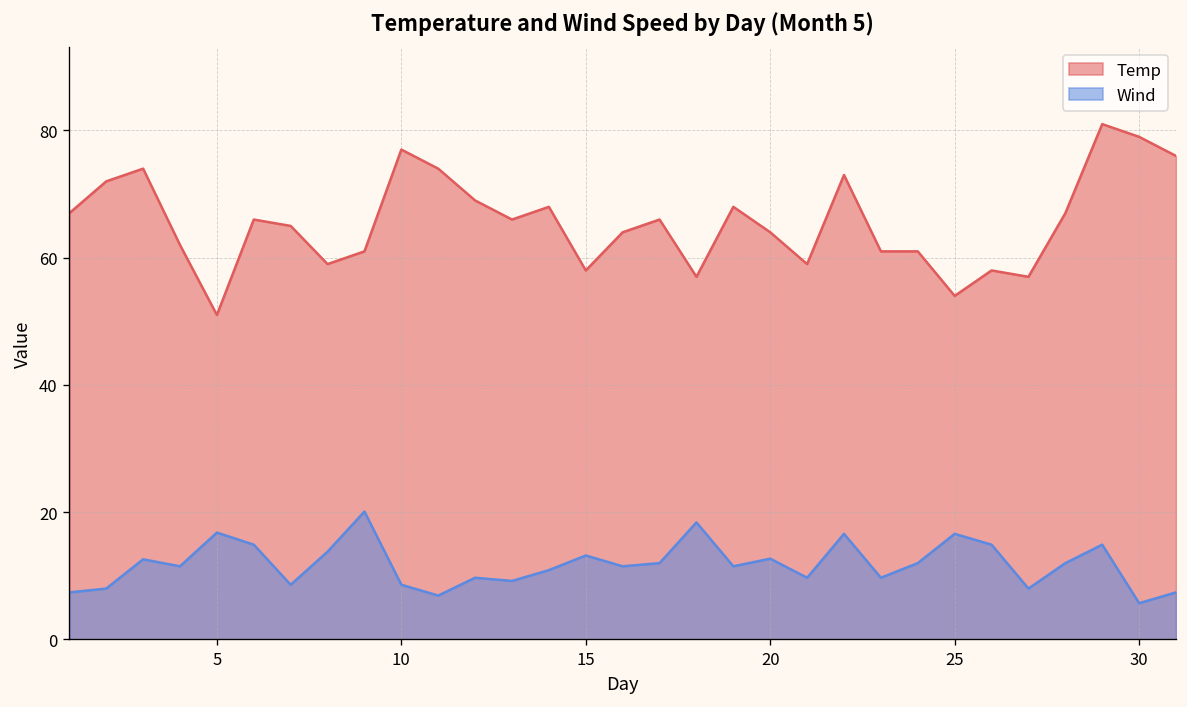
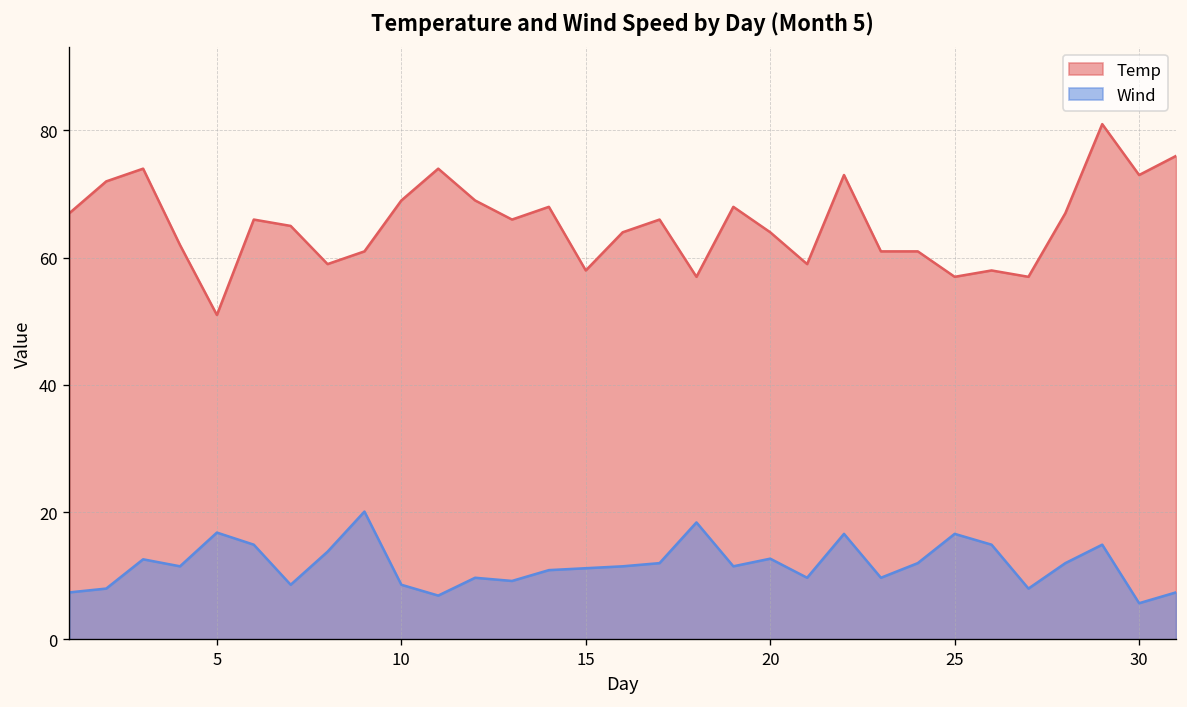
  {
    "Temp": {
      "5": 51,
-     "10": 77,
+     "10": 69,
      "15": 58,
      "20": 64,
-     "25": 54,
-     "30": 79
+     "25": 57,
+     "30": 73
    },
    "Wind": {
      "5": 17,
      "10": 9,
-     "15": 13,
+     "15": 11,
      "20": 13,
      "25": 17,
      "30": 6
    }
  }
